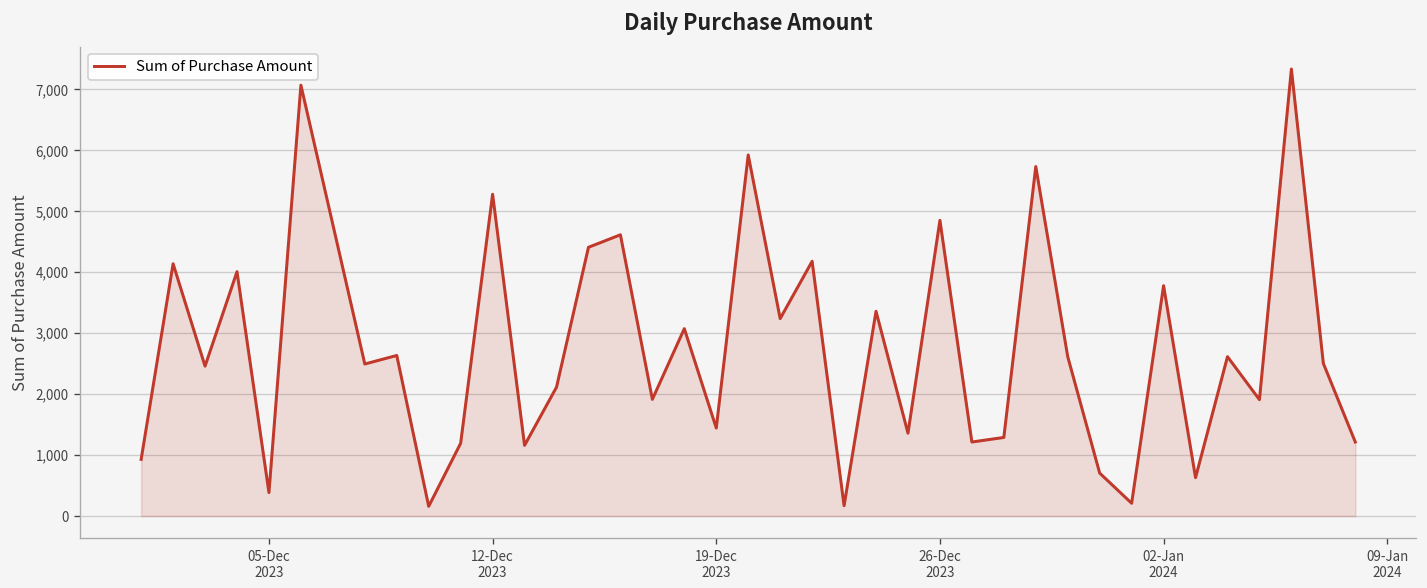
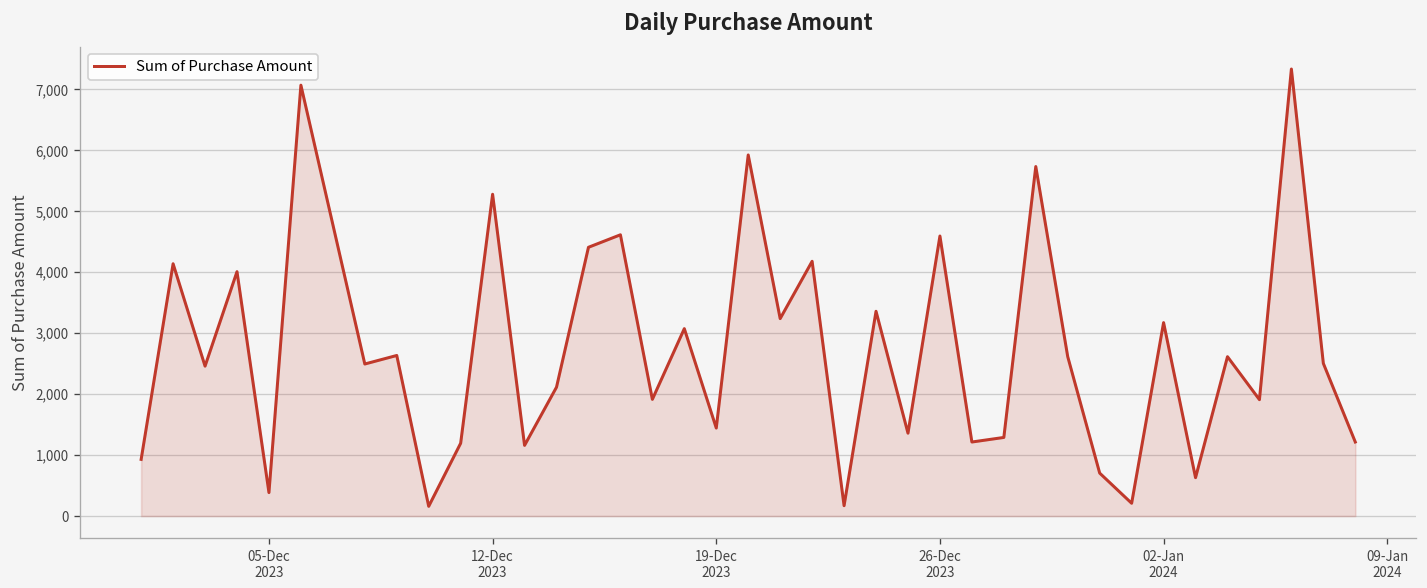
  {
    "05-Dec 2023": "400",
    "12-Dec 2023": "5,300",
    "19-Dec 2023": "1,400",
-   "26-Dec 2023": "4,900",
-   "02-Jan 2024": "3,800"
+   "26-Dec 2023": "4,600",
+   "02-Jan 2024": "3,200"
  }
